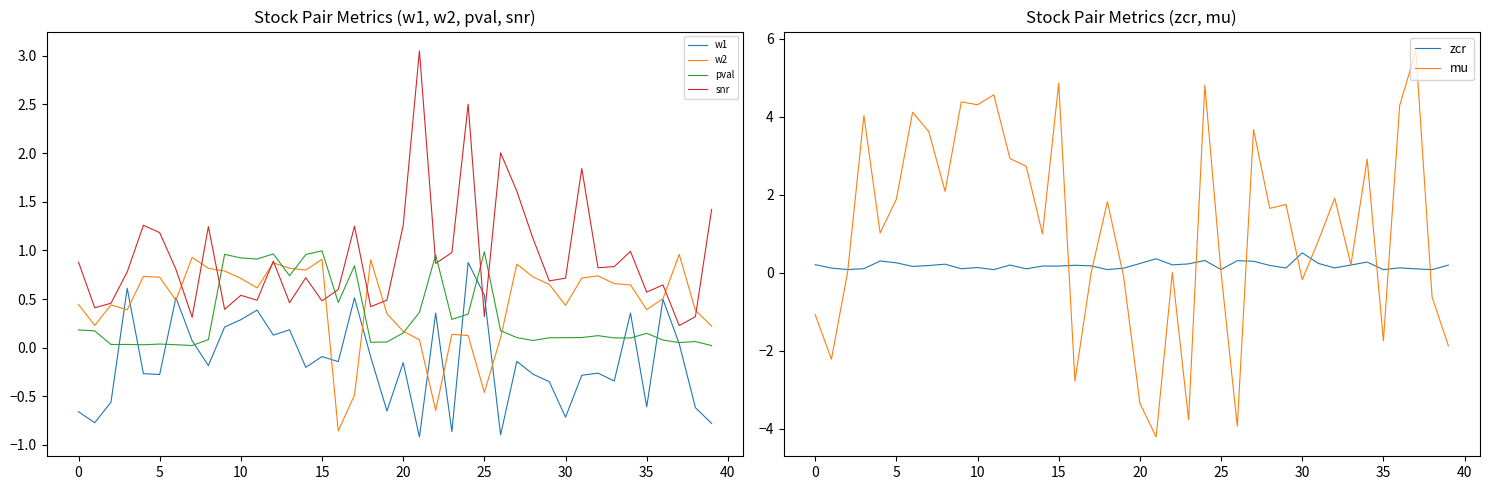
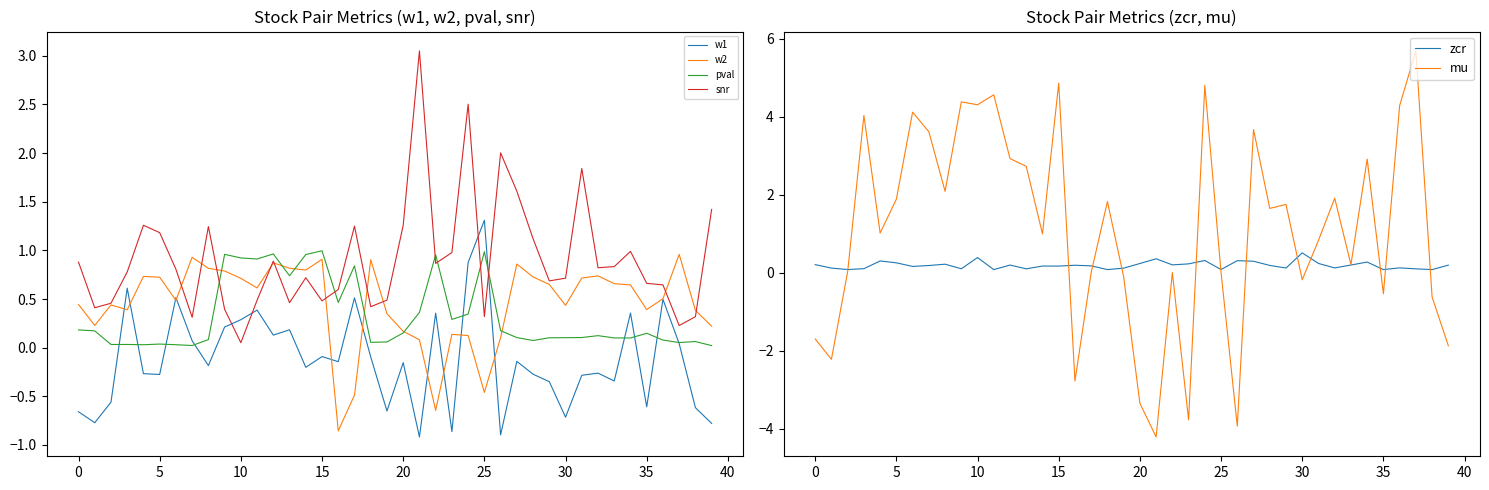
  {
    "Stock Pair Metrics (w1, w2, pval, snr)": {
      "w1": {
        "0": -0.7,
        "5": -0.3,
        "10": 0.3,
        "15": -0.1,
        "20": -0.2,
-       "25": 0.5,
+       "25": 1.3,
        "30": -0.7,
        "35": -0.6
      },
      "w2": {
        "0": 0.4,
        "5": 0.7,
        "10": 0.7,
        "15": 0.9,
        "25": -0.5,
        "30": 0.4,
        "35": 0.4
      },
      "pval": {
        "0": 0.2,
        "5": 0.0,
        "10": 0.9,
        "15": 1.0,
        "25": 1.0,
        "30": 0.1,
        "35": 0.1
      },
      "snr": {
        "0": 0.9,
        "5": 1.2,
-       "10": 0.5,
+       "10": 0.1,
        "15": 0.5,
        "20": 1.3,
        "25": 0.3,
        "30": 0.7,
-       "35": 0.6
+       "35": 0.7
      }
    },
    "Stock Pair Metrics (zcr, mu)": {
      "zcr": {
        "0": 0.2,
        "5": 0.2,
-       "10": 0.1,
+       "10": 0.4,
        "15": 0.2,
        "20": 0.2,
        "25": 0.1,
        "30": 0.5,
        "35": 0.1
      },
      "mu": {
-       "0": -1.1,
+       "0": -1.7,
        "5": 1.9,
        "10": 4.3,
        "15": 4.9,
        "20": -3.4,
        "25": 0.0,
        "30": -0.2,
-       "35": -1.7
+       "35": -0.5
      }
    }
  }
